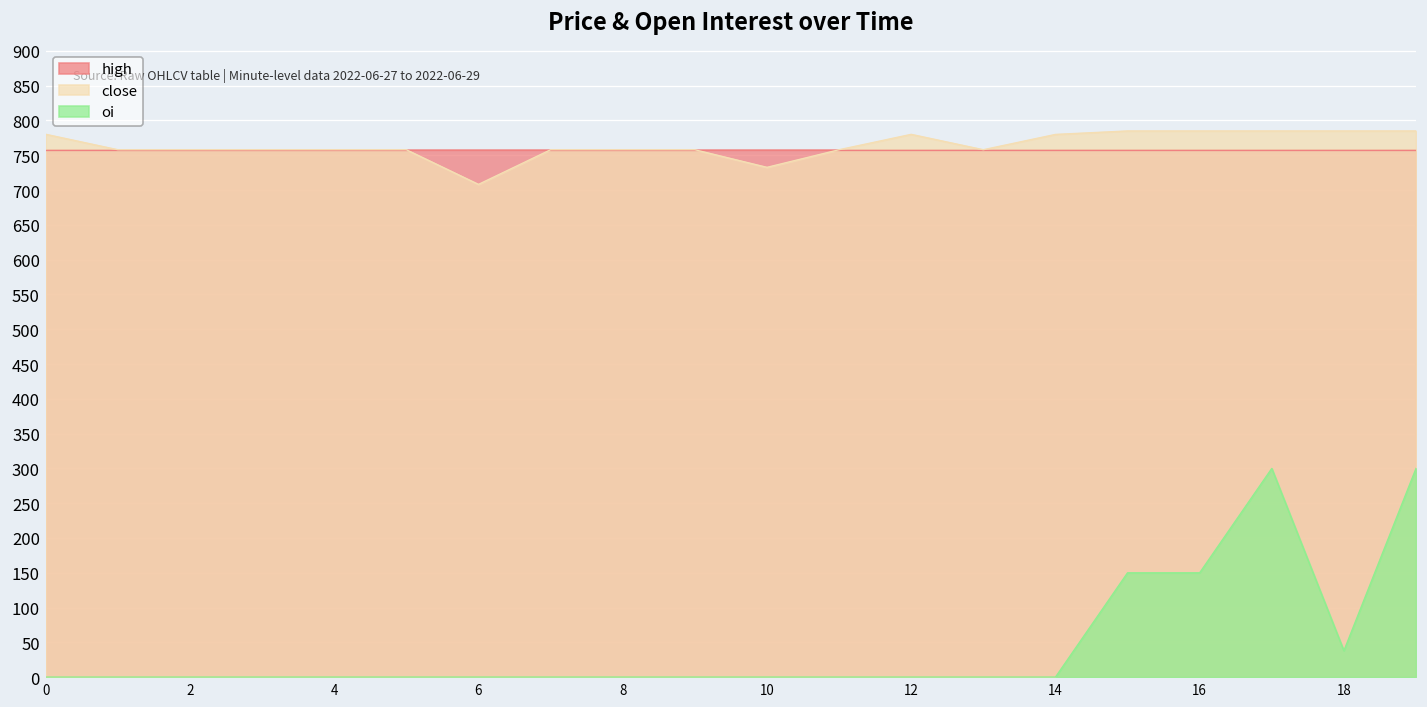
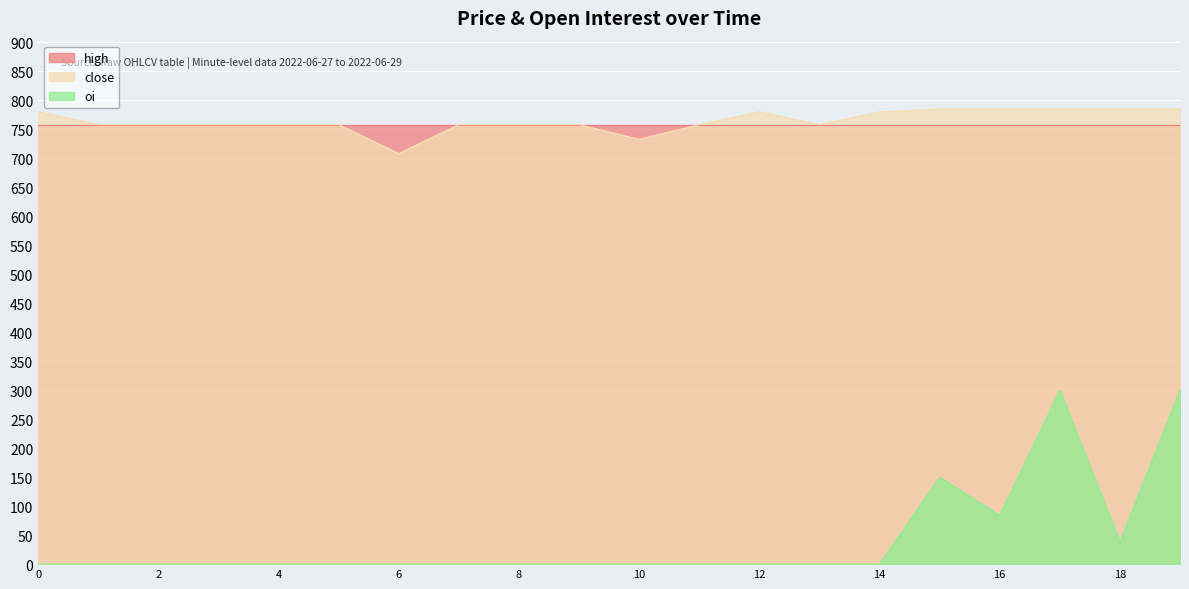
  {
    "high": {
      "0": 760,
      "6": 760,
      "10": 760,
      "12": 760,
      "14": 760,
      "16": 760,
      "18": 760
    },
    "close": {
      "0": 780,
      "6": 710,
      "10": 730,
      "12": 780,
      "14": 780,
      "16": 790,
      "18": 790
    },
    "oi": {
      "0": 0,
      "2": 0,
      "4": 0,
      "6": 0,
      "8": 0,
      "10": 0,
      "12": 0,
      "14": 0,
-     "16": 150,
+     "16": 80,
      "18": 40
    }
  }
